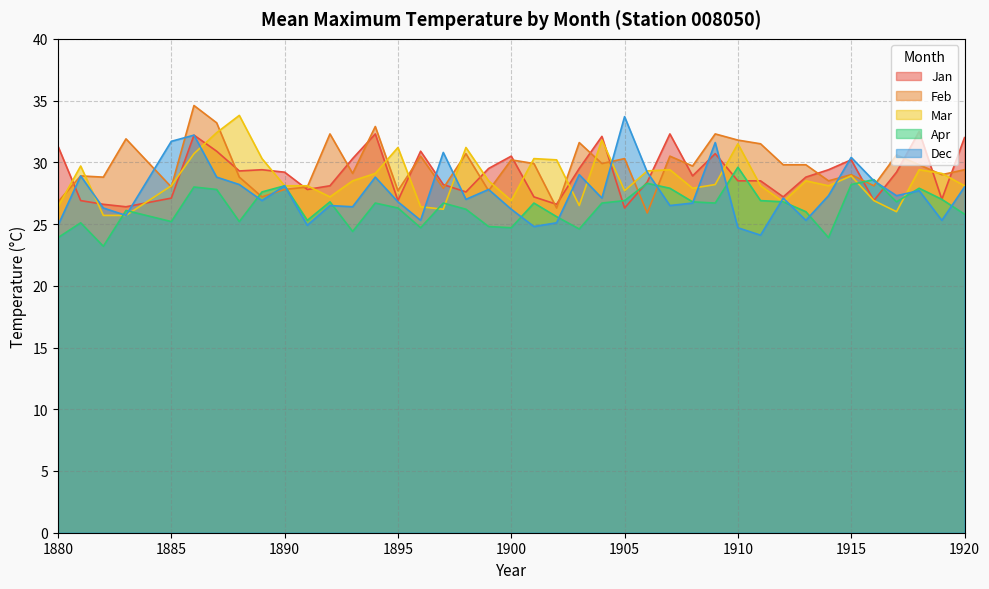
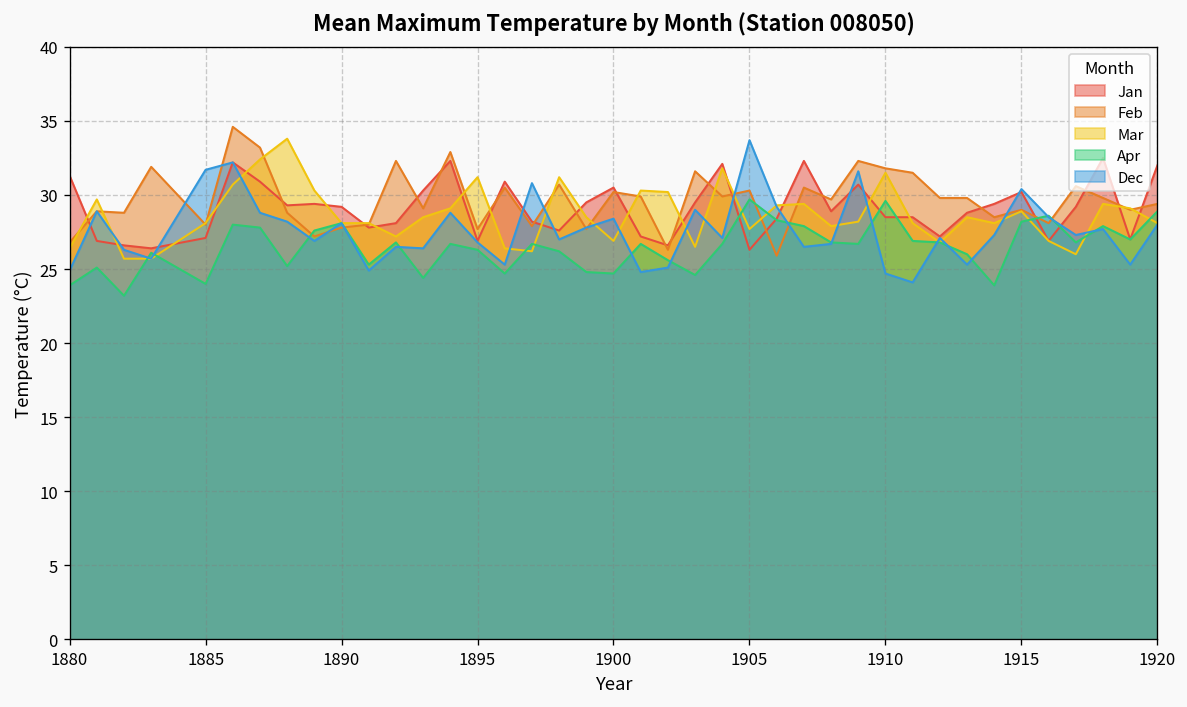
  {
    "Apr": {
      "1880": 23.9,
-     "1885": 25.2,
+     "1885": 24.0,
      "1895": 26.3,
      "1900": 24.7,
-     "1905": 26.9,
+     "1905": 29.7,
      "1910": 29.6,
      "1915": 28.2,
-     "1920": 25.8
+     "1920": 28.9
    },
    "Dec": {
      "1880": 24.9,
      "1885": 31.7,
-     "1900": 26.2,
+     "1900": 28.4,
      "1905": 33.7,
      "1910": 24.7
    }
  }
